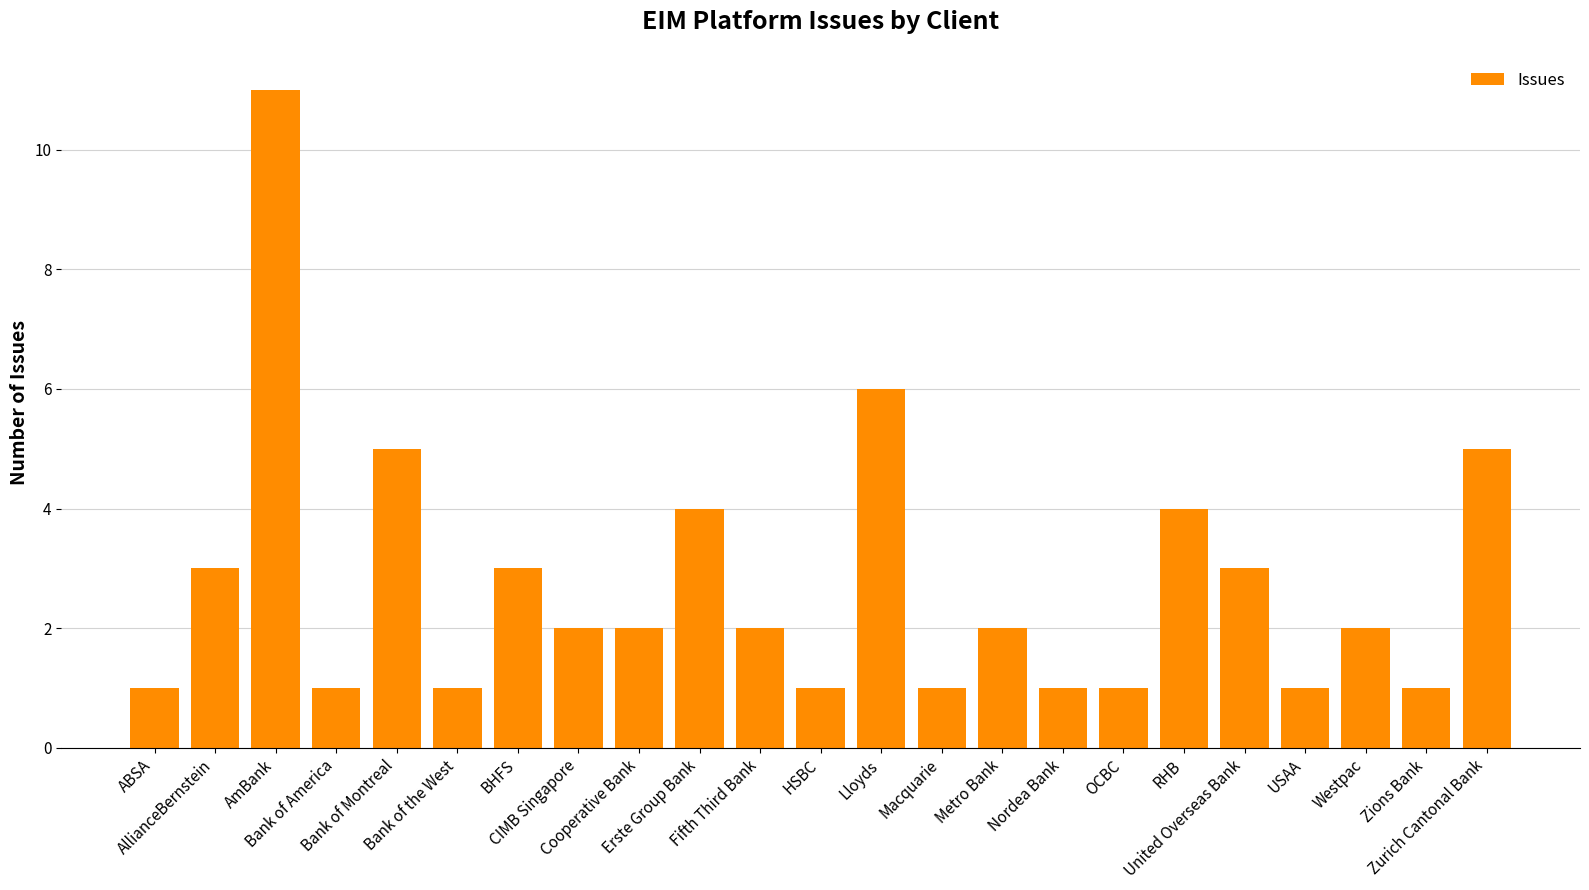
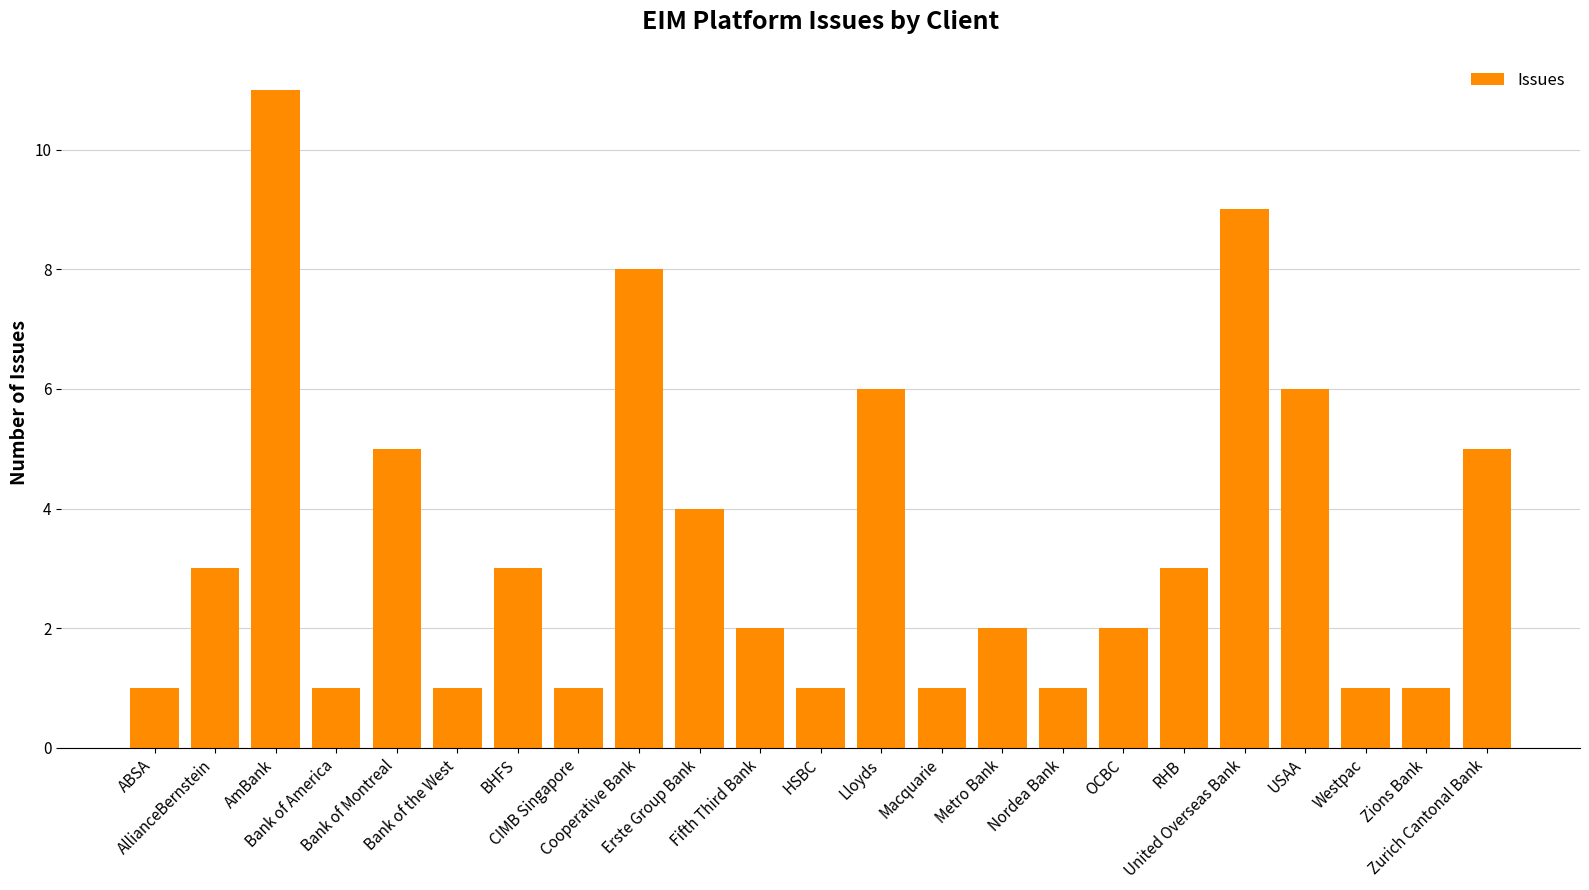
  {
    "ABSA": 1,
    "AllianceBernstein": 3,
    "AmBank": 11,
    "Bank of America": 1,
    "Bank of Montreal": 5,
    "Bank of the West": 1,
    "BHFS": 3,
-   "CIMB Singapore": 2,
-   "Cooperative Bank": 2,
+   "CIMB Singapore": 1,
+   "Cooperative Bank": 8,
    "Erste Group Bank": 4,
    "Fifth Third Bank": 2,
    "HSBC": 1,
    "Lloyds": 6,
    "Macquarie": 1,
    "Metro Bank": 2,
    "Nordea Bank": 1,
-   "OCBC": 1,
-   "RHB": 4,
-   "United Overseas Bank": 3,
-   "USAA": 1,
-   "Westpac": 2,
+   "OCBC": 2,
+   "RHB": 3,
+   "United Overseas Bank": 9,
+   "USAA": 6,
+   "Westpac": 1,
    "Zions Bank": 1,
    "Zurich Cantonal Bank": 5
  }
